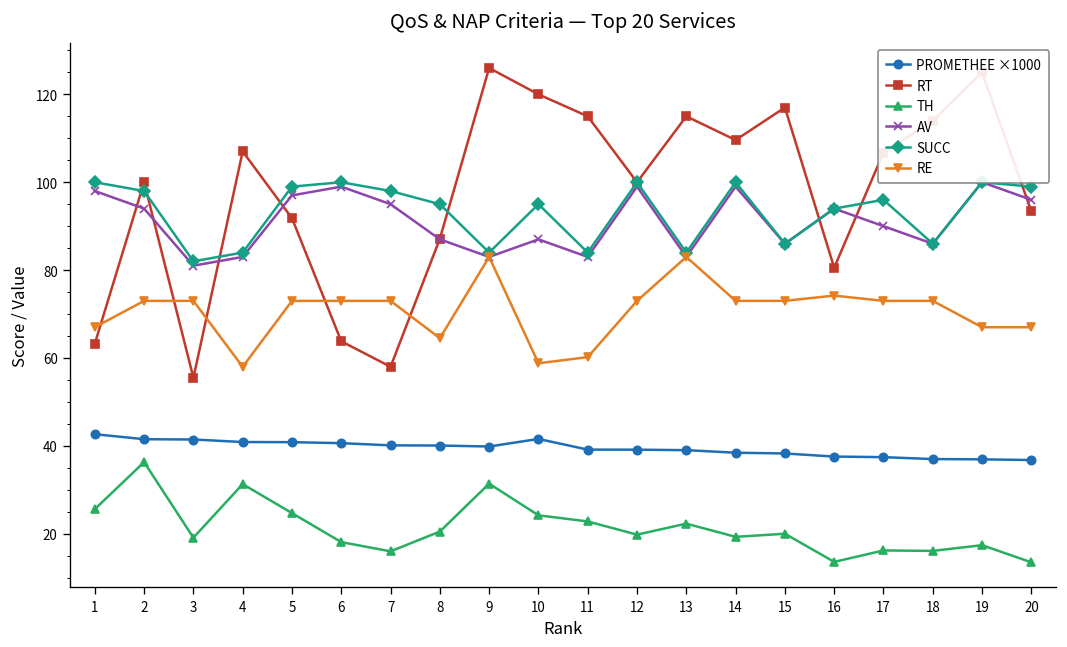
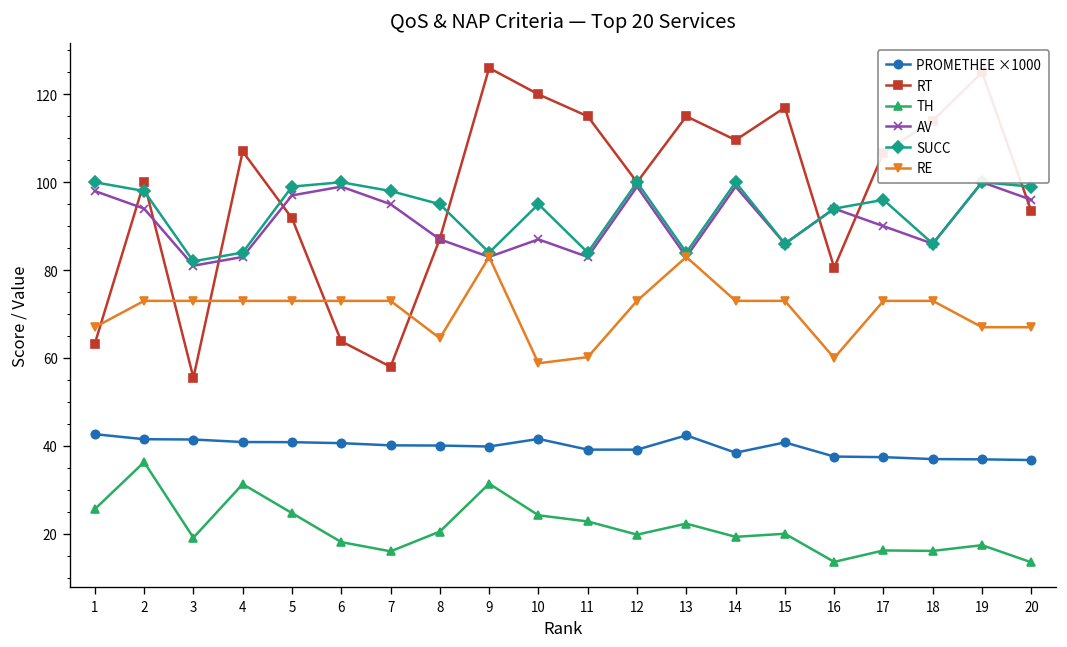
  {
    "PROMETHEE ×1000": {
      "1": 43,
      "2": 42,
      "3": 41,
      "4": 41,
      "5": 41,
      "6": 41,
      "7": 40,
      "8": 40,
      "9": 40,
      "10": 42,
      "11": 39,
      "12": 39,
-     "13": 39,
+     "13": 42,
      "14": 38,
-     "15": 38,
+     "15": 41,
      "16": 38,
      "17": 37,
      "18": 37,
      "19": 37,
      "20": 37
    },
    "RT": {
      "1": 63,
      "2": 100,
      "3": 56,
      "4": 107,
      "5": 92,
      "6": 64,
      "7": 58,
      "9": 126,
      "10": 120,
      "11": 115,
      "13": 115,
      "14": 110,
      "15": 117,
      "16": 81,
      "20": 93
    },
    "AV": {
      "1": 98,
      "2": 94,
      "3": 81,
      "4": 83,
      "5": 97,
      "6": 99,
      "7": 95,
      "10": 87,
      "11": 83,
      "12": 99,
      "14": 99,
      "17": 90,
      "20": 96
    },
    "RE": {
      "1": 67,
      "2": 73,
      "3": 73,
-     "4": 58,
+     "4": 73,
      "5": 73,
      "6": 73,
      "7": 73,
      "8": 65,
      "10": 59,
      "11": 60,
      "12": 73,
      "14": 73,
      "15": 73,
-     "16": 74,
+     "16": 60,
      "17": 73,
      "18": 73,
      "19": 67,
      "20": 67
    }
  }
